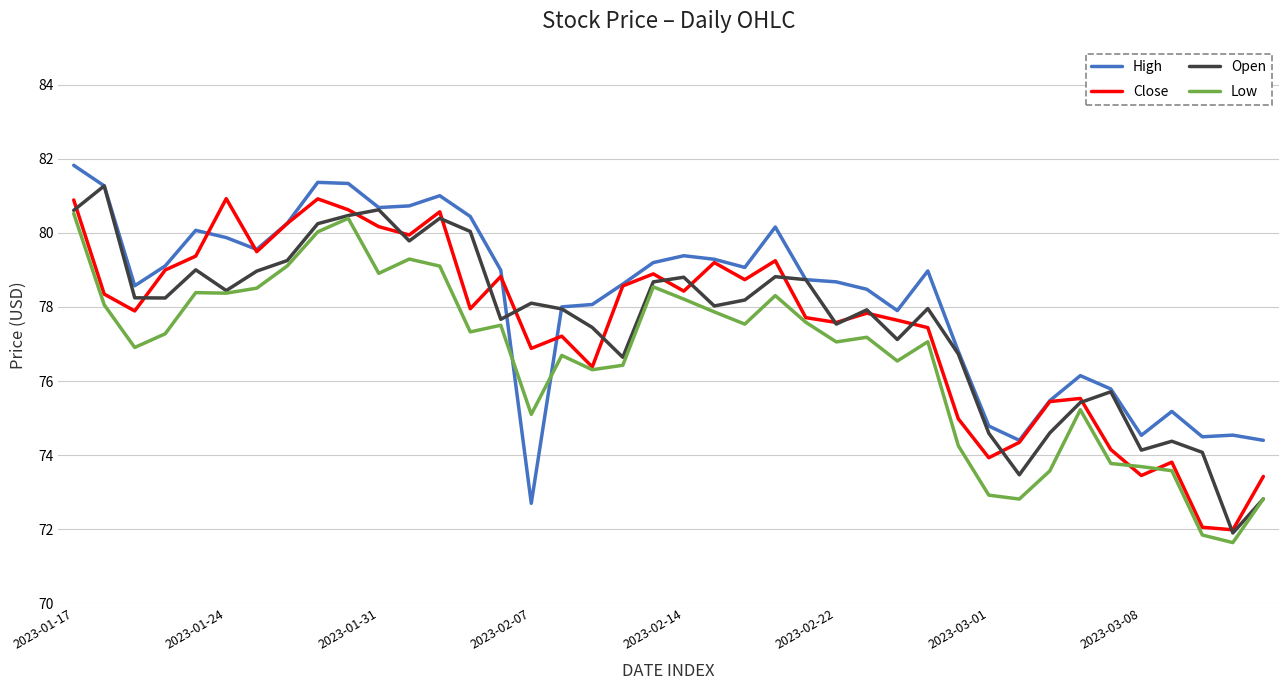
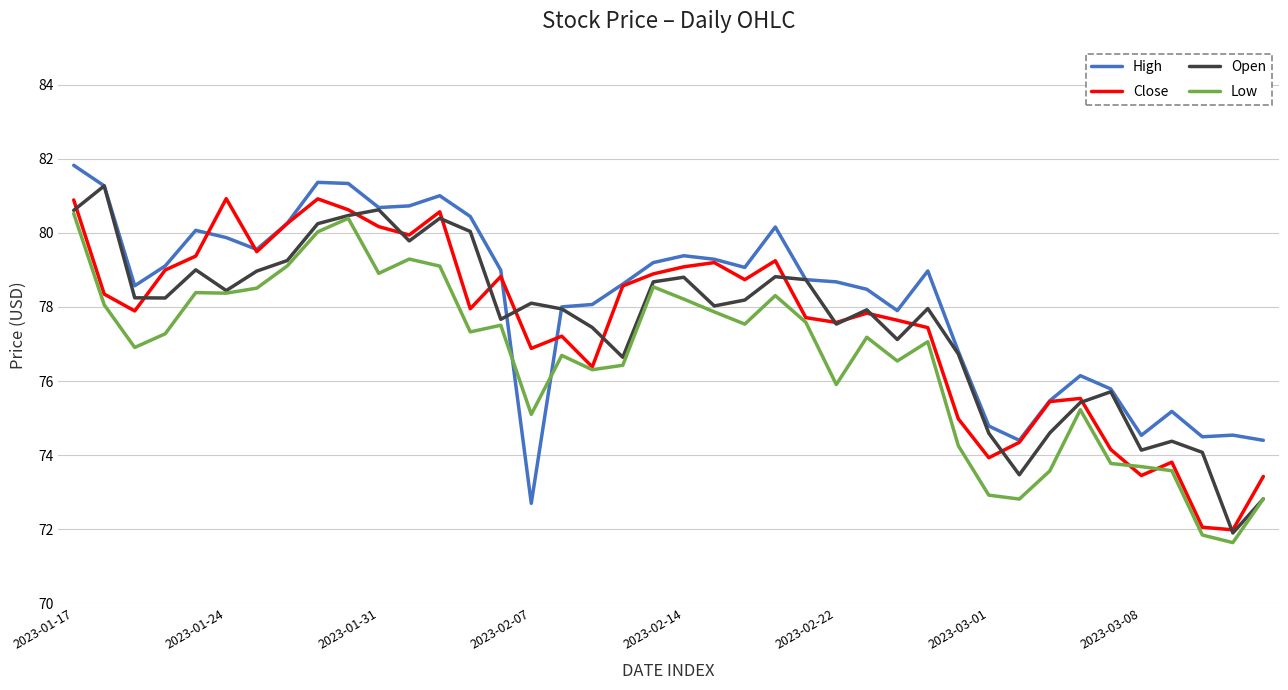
  {
    "High": {
      "2023-01-17": 81.8,
      "2023-01-24": 79.9,
      "2023-02-07": 72.7,
      "2023-02-14": 79.4,
      "2023-02-22": 78.7,
      "2023-03-01": 74.8,
      "2023-03-08": 74.5
    },
    "Close": {
      "2023-01-17": 80.9,
      "2023-01-24": 80.9,
      "2023-01-31": 80.2,
      "2023-02-07": 76.9,
-     "2023-02-14": 78.4,
+     "2023-02-14": 79.1,
      "2023-03-01": 73.9,
      "2023-03-08": 73.5
    },
    "Open": {
      "2023-01-17": 80.6,
      "2023-01-24": 78.4,
      "2023-02-07": 78.1,
      "2023-02-14": 78.8,
      "2023-03-01": 74.6,
      "2023-03-08": 74.1
    },
    "Low": {
      "2023-01-17": 80.5,
      "2023-01-24": 78.4,
      "2023-01-31": 78.9,
      "2023-02-07": 75.1,
      "2023-02-14": 78.2,
-     "2023-02-22": 77.1,
+     "2023-02-22": 75.9,
      "2023-03-01": 72.9,
      "2023-03-08": 73.7
    }
  }
